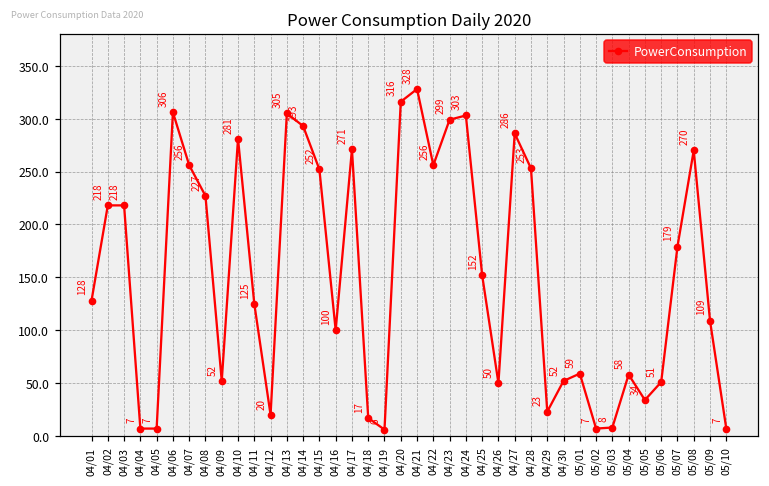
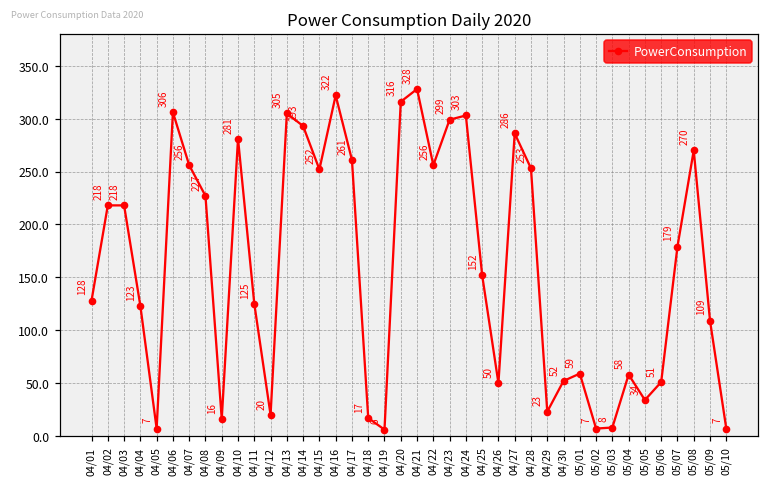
  {
    "04/01": 128,
    "04/02": 218,
-   "04/04": 7,
+   "04/04": 123,
    "04/05": 7,
    "04/06": 306,
    "04/07": 256,
    "04/08": 227,
-   "04/09": 52,
+   "04/09": 16,
    "04/10": 281,
    "04/11": 125,
    "04/12": 20,
    "04/13": 305,
    "04/15": 252,
-   "04/16": 100,
-   "04/17": 271,
+   "04/16": 322,
+   "04/17": 261,
    "04/18": 17,
    "04/20": 316,
    "04/21": 328,
    "04/22": 256,
    "04/23": 299,
    "04/24": 303,
    "04/25": 152,
    "04/26": 50,
    "04/27": 286,
    "04/28": 253,
    "04/29": 23,
    "04/30": 52,
    "05/01": 59,
    "05/02": 7,
    "05/03": 8,
    "05/04": 58,
    "05/05": 34,
    "05/06": 51,
    "05/07": 179,
    "05/08": 270,
    "05/09": 109,
    "05/10": 7
  }
